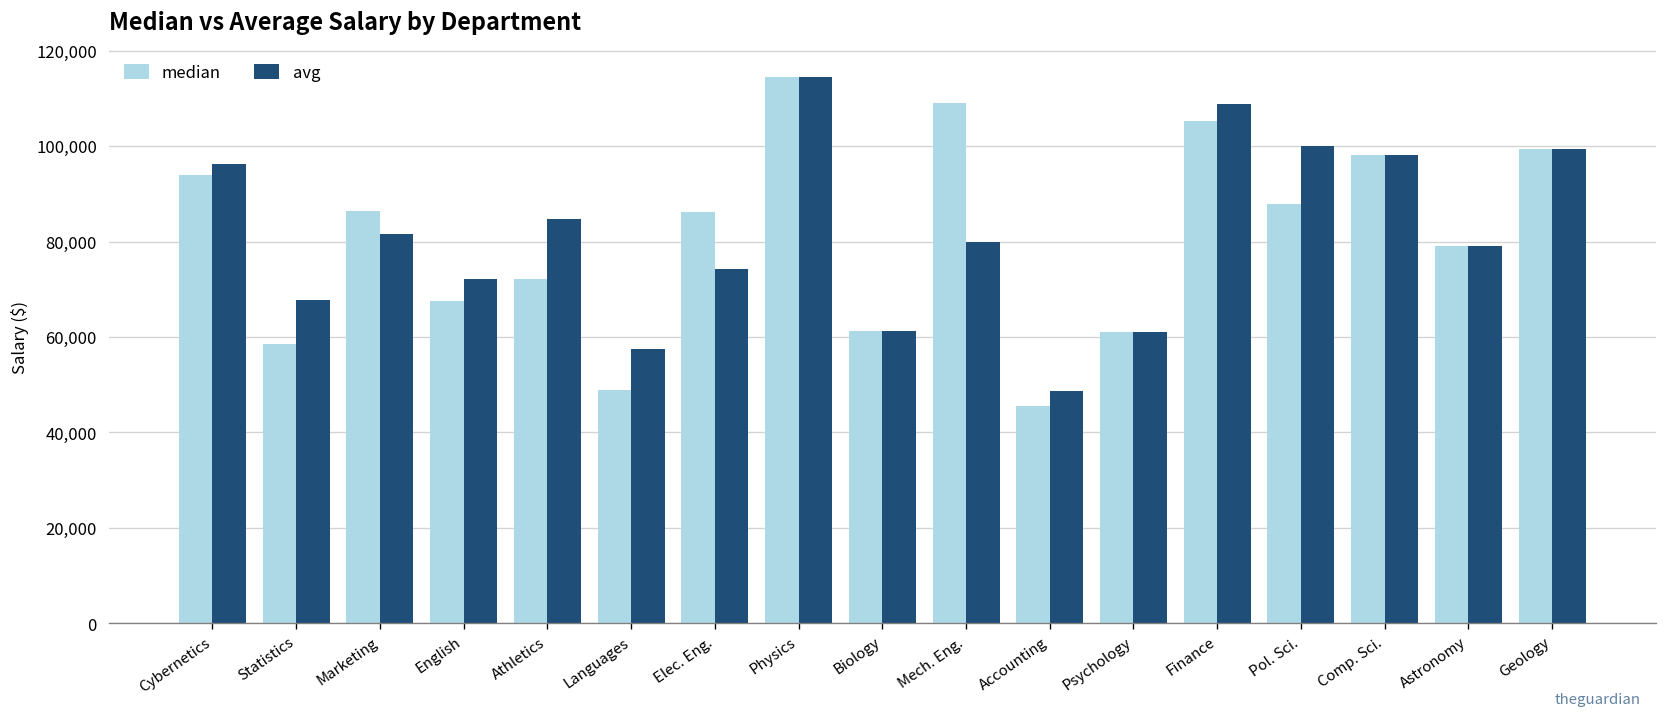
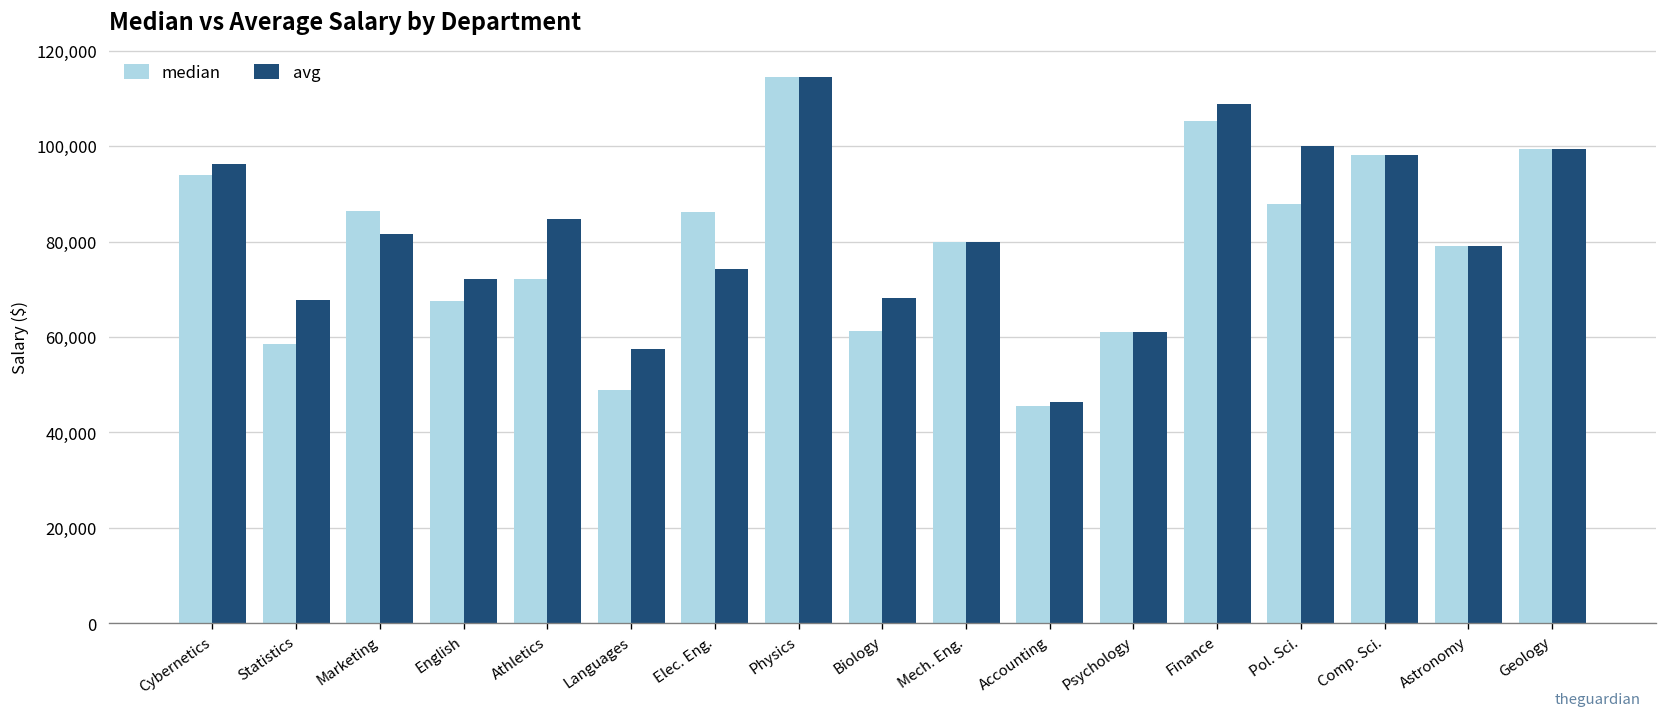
  {
    "median": {
      "Cybernetics": "94,000",
      "Statistics": "59,000",
      "Marketing": "86,000",
      "English": "68,000",
      "Athletics": "72,000",
      "Languages": "49,000",
      "Elec. Eng.": "86,000",
      "Physics": "115,000",
      "Biology": "61,000",
-     "Mech. Eng.": "109,000",
+     "Mech. Eng.": "80,000",
      "Accounting": "46,000",
      "Psychology": "61,000",
      "Finance": "105,000",
      "Pol. Sci.": "88,000",
      "Comp. Sci.": "98,000",
      "Astronomy": "79,000",
      "Geology": "99,000"
    },
    "avg": {
      "Cybernetics": "96,000",
      "Statistics": "68,000",
      "Marketing": "82,000",
      "English": "72,000",
      "Athletics": "85,000",
      "Languages": "57,000",
      "Elec. Eng.": "74,000",
      "Physics": "115,000",
-     "Biology": "61,000",
+     "Biology": "68,000",
      "Mech. Eng.": "80,000",
-     "Accounting": "49,000",
+     "Accounting": "46,000",
      "Psychology": "61,000",
      "Finance": "109,000",
      "Pol. Sci.": "100,000",
      "Comp. Sci.": "98,000",
      "Astronomy": "79,000",
      "Geology": "99,000"
    }
  }
